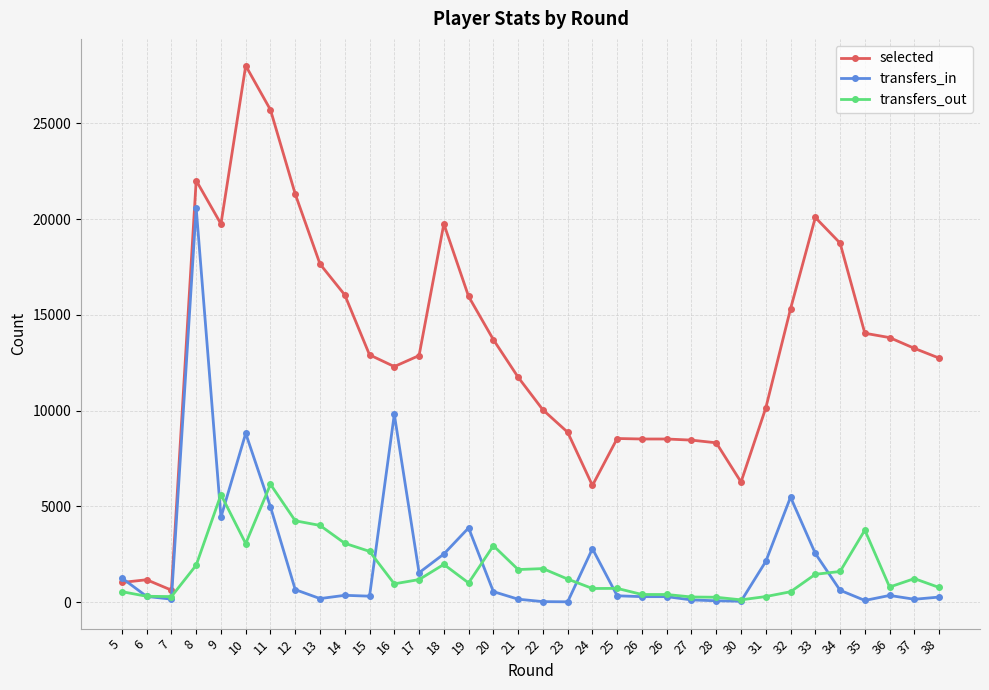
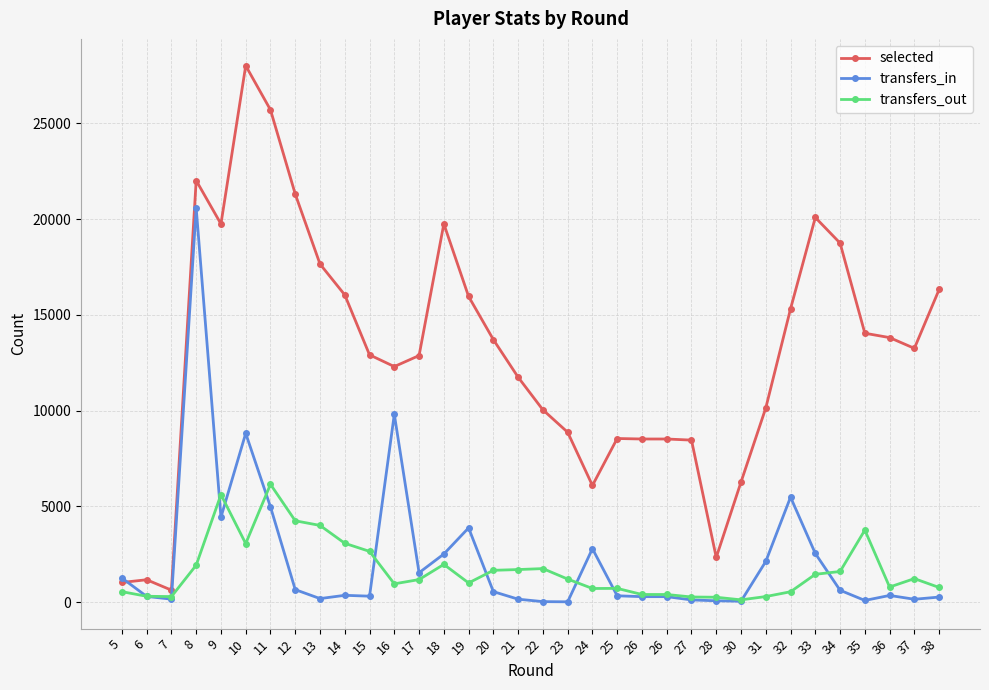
  {
    "selected": {
      "5": 1000,
      "6": 1200,
      "7": 600,
      "8": 22000,
      "9": 19800,
      "10": 28000,
      "11": 25700,
      "12": 21300,
      "13": 17700,
      "14": 16000,
      "15": 12900,
      "16": 12300,
      "17": 12900,
      "18": 19800,
      "19": 16000,
      "20": 13700,
      "21": 11800,
      "22": 10000,
      "23": 8900,
      "24": 6100,
      "25": 8600,
      "27": 8500,
-     "28": 8300,
+     "28": 2300,
      "30": 6300,
      "31": 10100,
      "32": 15300,
      "33": 20100,
      "34": 18800,
      "35": 14000,
      "36": 13800,
      "37": 13300,
-     "38": 12700
+     "38": 16300
    },
    "transfers_in": {
      "5": 1300,
      "8": 20600,
      "9": 4400,
      "10": 8800,
      "11": 5000,
      "12": 700,
      "13": 200,
      "14": 400,
      "15": 300,
      "16": 9800,
      "17": 1500,
      "18": 2500,
      "19": 3900,
      "20": 600,
      "21": 200,
      "22": 0,
      "23": 0,
      "24": 2800,
      "25": 300,
      "27": 100,
      "28": 100,
      "31": 2100,
      "32": 5500,
      "33": 2500,
      "34": 600,
      "35": 100,
      "36": 400,
      "37": 200,
      "38": 300
    },
    "transfers_out": {
      "5": 600,
      "8": 1900,
      "9": 5600,
      "10": 3100,
      "11": 6200,
      "12": 4300,
      "13": 4000,
      "14": 3100,
      "15": 2700,
      "16": 1000,
      "17": 1200,
      "18": 2000,
      "19": 1000,
-     "20": 3000,
+     "20": 1700,
      "21": 1700,
      "22": 1800,
      "23": 1200,
      "24": 700,
      "25": 700,
      "27": 300,
      "28": 300,
      "31": 300,
      "32": 500,
      "33": 1500,
      "34": 1600,
      "35": 3800,
      "36": 800,
      "37": 1200,
      "38": 800
    }
  }
